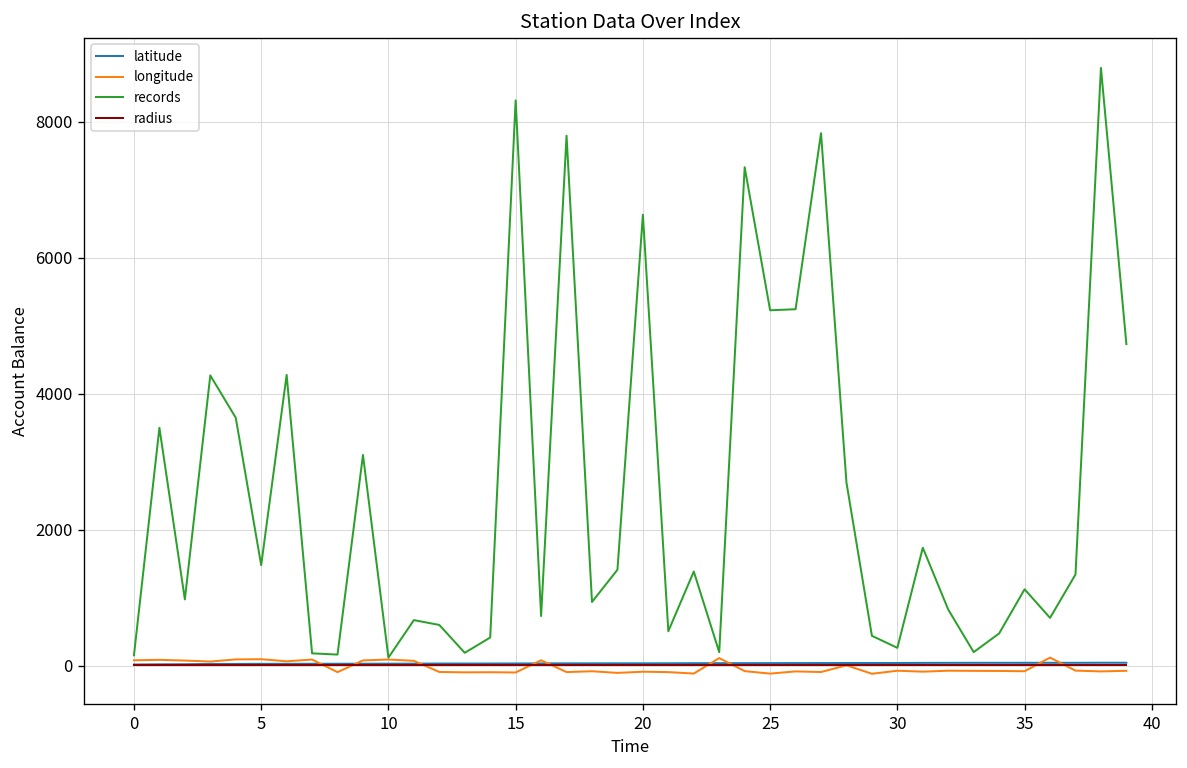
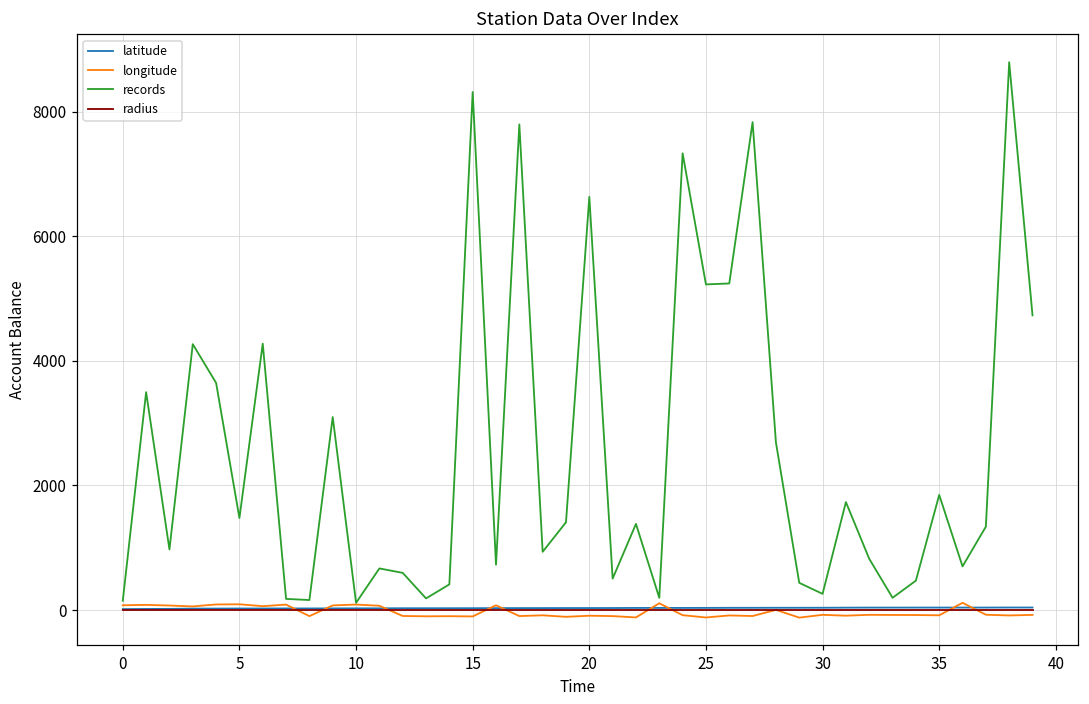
  {
    "longitude": {
      "0": 100,
      "5": 100,
      "15": -100,
      "20": -100,
      "25": -100,
      "30": -100,
      "35": -100
    },
    "records": {
      "0": 200,
      "5": 1500,
      "15": 8300,
      "20": 6600,
      "25": 5200,
      "30": 300,
-     "35": 1100
+     "35": 1800
    }
  }
